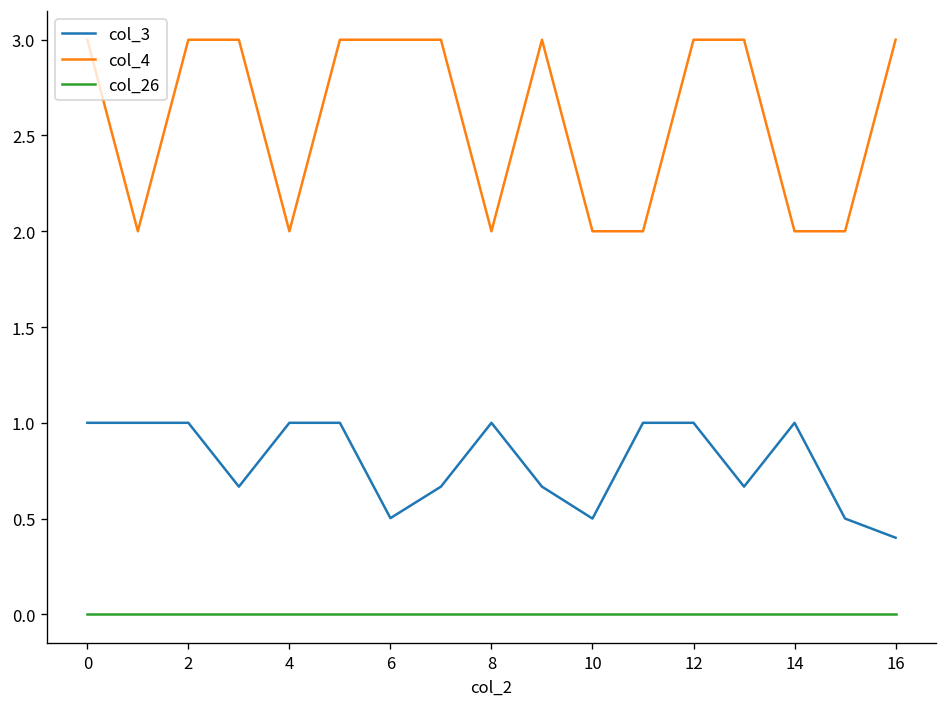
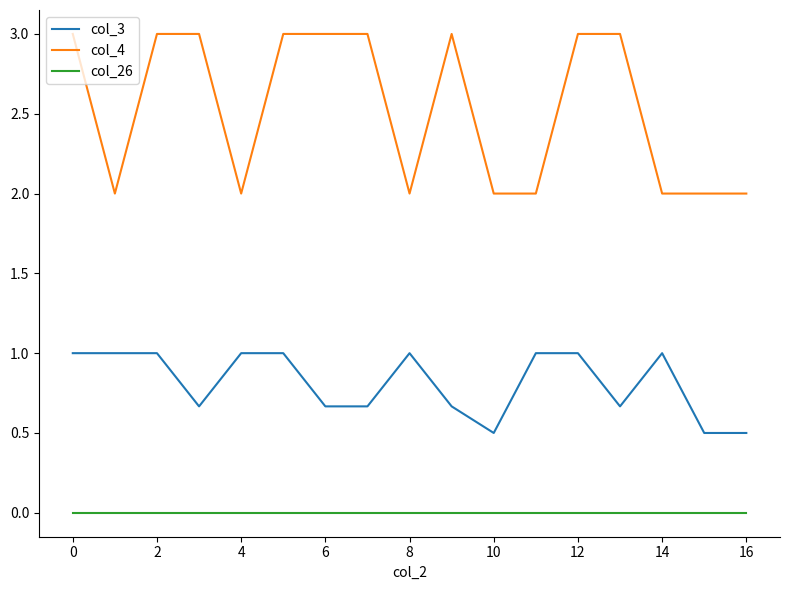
  {
    "col_3": {
      "0": 1.00,
      "2": 1.00,
      "4": 1.00,
-     "6": 0.50,
+     "6": 0.67,
      "8": 1.00,
      "10": 0.50,
      "12": 1.00,
      "14": 1.00,
-     "16": 0.4
+     "16": 0.5
    },
    "col_4": {
      "2": 3,
      "4": 2,
      "6": 3,
      "8": 2,
      "10": 2,
      "12": 3,
      "14": 2,
-     "16": 3
+     "16": 2
    },
    "col_26": {
      "0": 0.00,
      "2": 0.00,
      "4": 0.00,
      "6": 0.00,
      "8": 0.00,
      "10": 0.00,
      "12": 0.00,
      "14": 0.00,
      "16": 0.00
    }
  }
